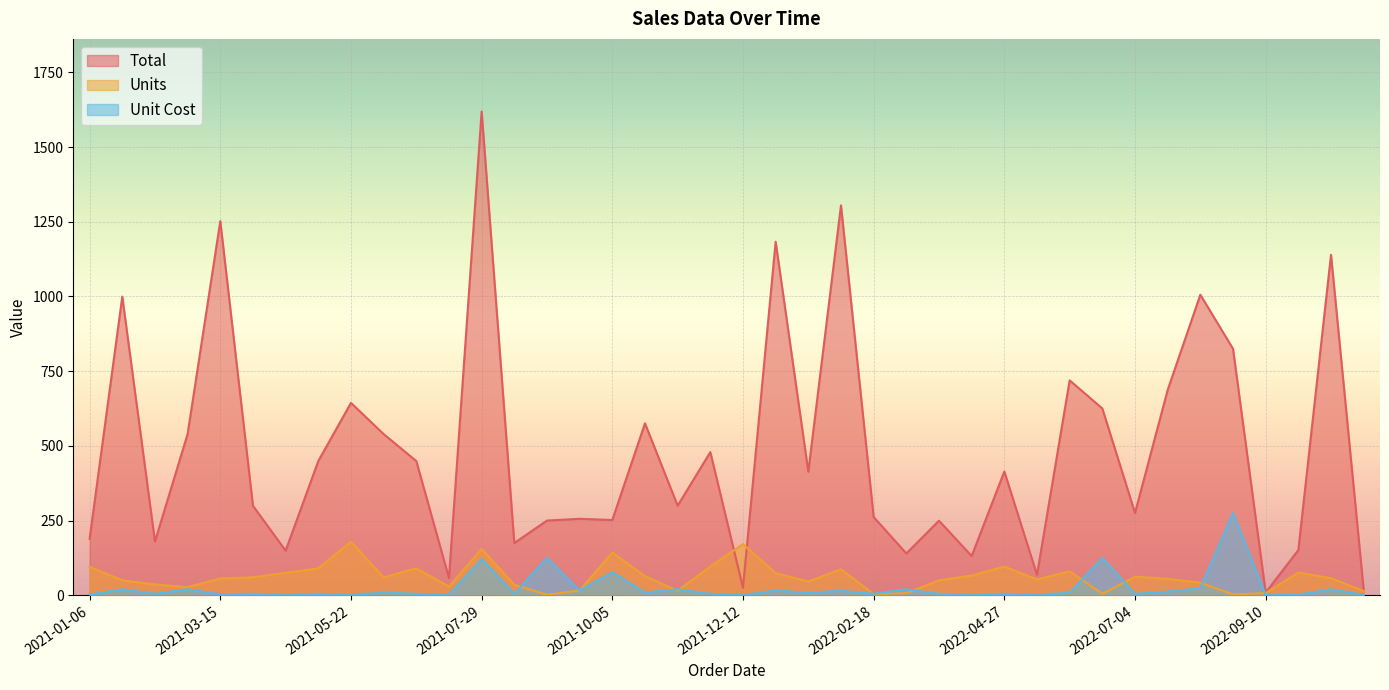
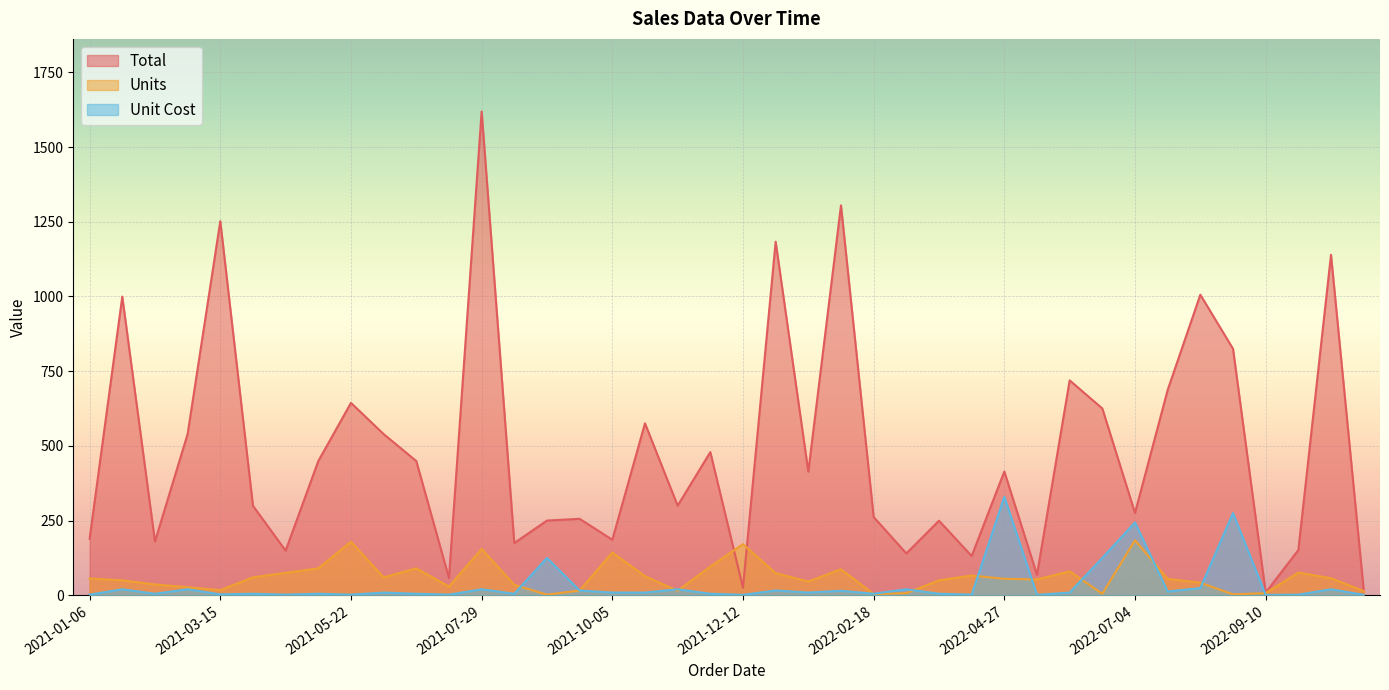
  {
    "Total": {
      "2021-01-06": 190,
      "2021-03-15": 1250,
      "2021-05-22": 640,
      "2021-07-29": 1620,
-     "2021-10-05": 250,
+     "2021-10-05": 190,
      "2021-12-12": 30,
      "2022-02-18": 260,
      "2022-04-27": 410,
      "2022-07-04": 280
    },
    "Units": {
-     "2021-01-06": 100,
-     "2021-03-15": 60,
+     "2021-01-06": 60,
+     "2021-03-15": 20,
      "2021-05-22": 180,
      "2021-07-29": 160,
      "2021-10-05": 140,
      "2021-12-12": 170,
-     "2022-04-27": 100,
-     "2022-07-04": 60
+     "2022-04-27": 60,
+     "2022-07-04": 180
    },
    "Unit Cost": {
      "2021-01-06": 0,
      "2021-03-15": 0,
      "2021-05-22": 0,
-     "2021-07-29": 120,
-     "2021-10-05": 80,
+     "2021-07-29": 20,
+     "2021-10-05": 10,
      "2021-12-12": 0,
-     "2022-04-27": 0,
-     "2022-07-04": 0
+     "2022-04-27": 330,
+     "2022-07-04": 240
    }
  }
